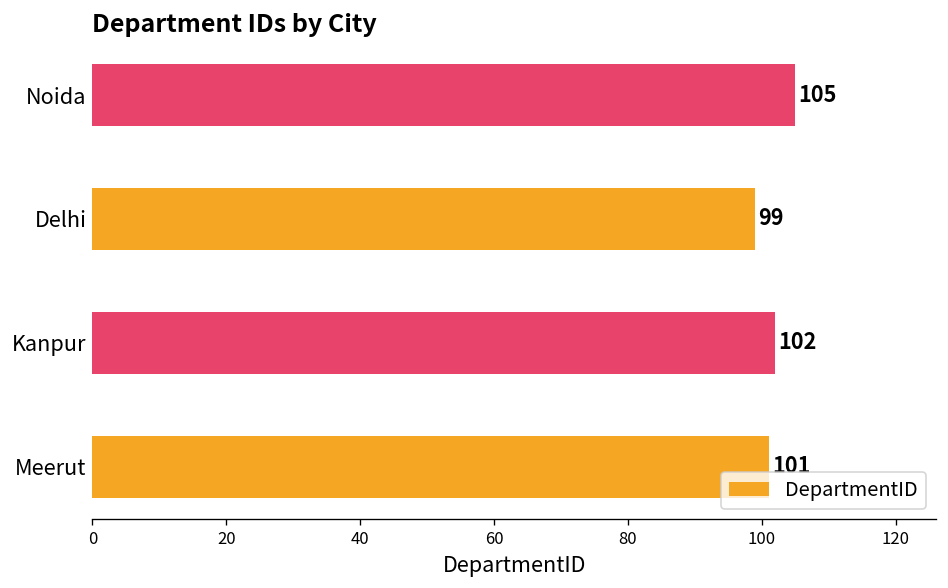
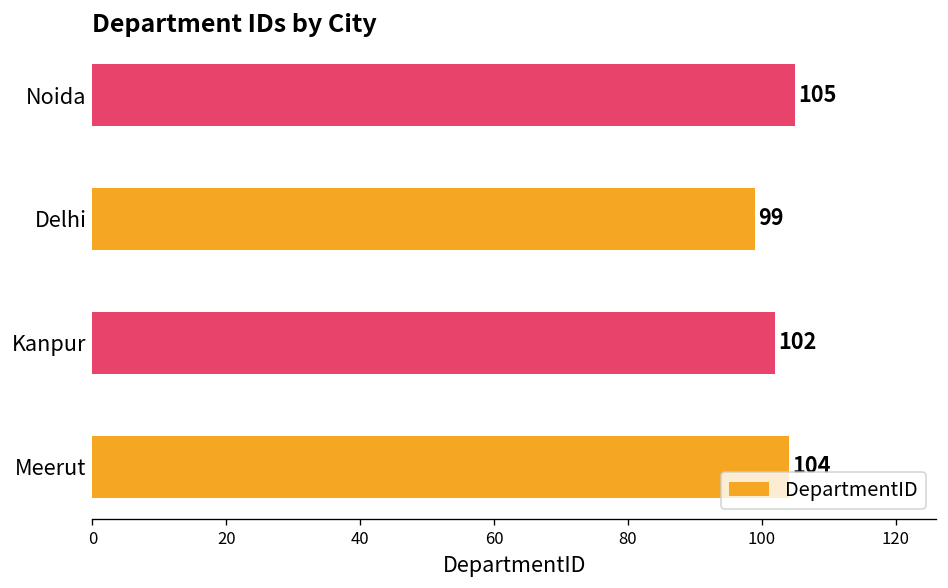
  {
-   "Meerut": 101
+   "Meerut": 104
  }
